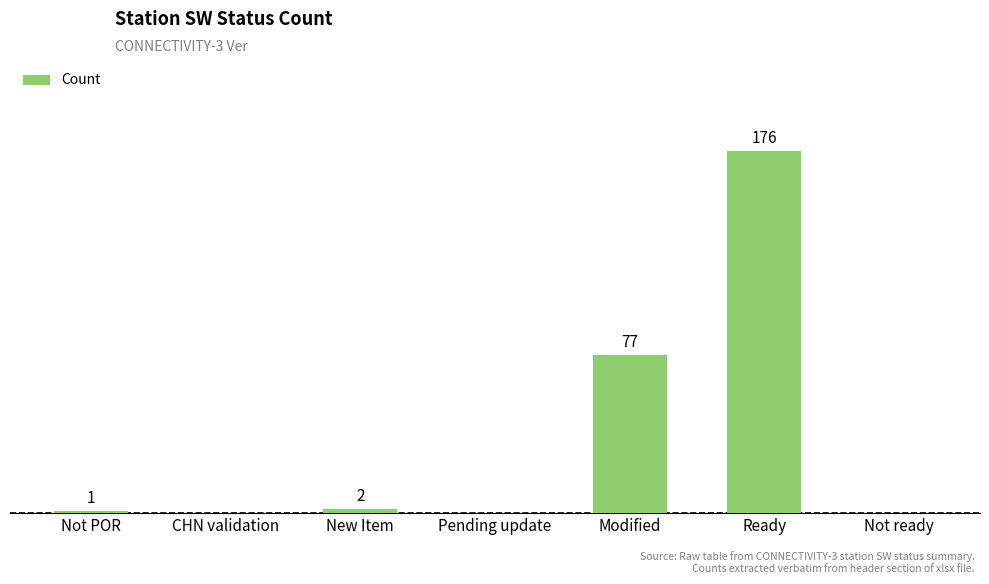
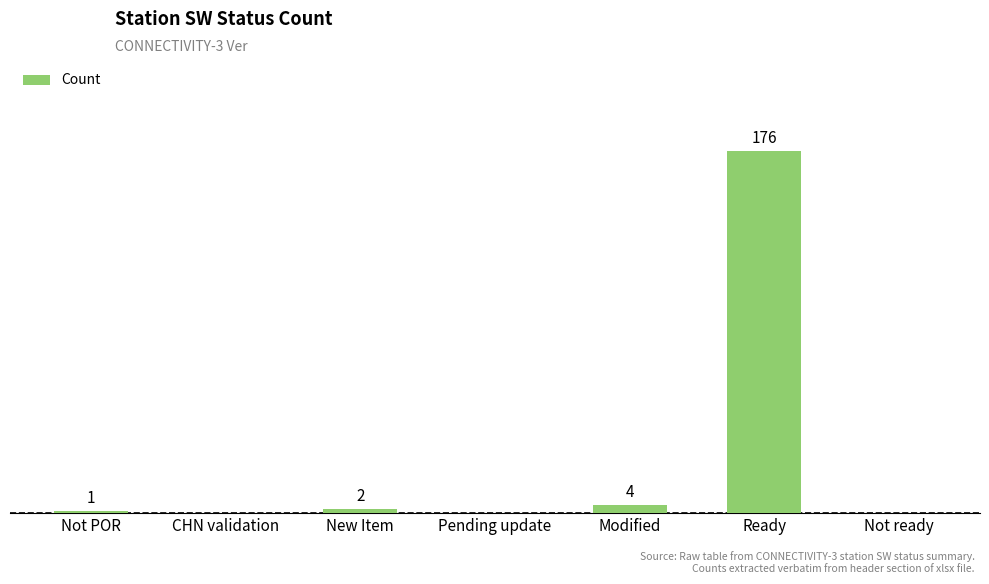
  {
    "Not POR": 1,
    "New Item": 2,
-   "Modified": 77,
+   "Modified": 4,
    "Ready": 176
  }
